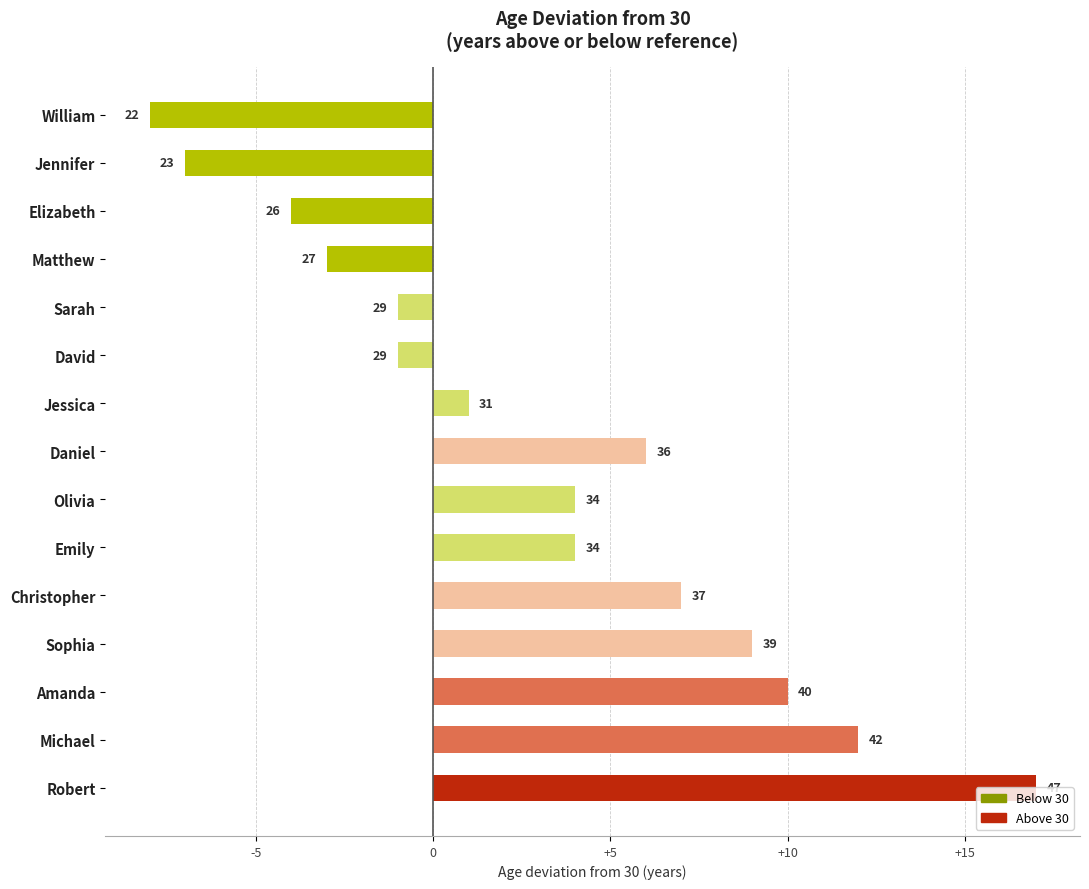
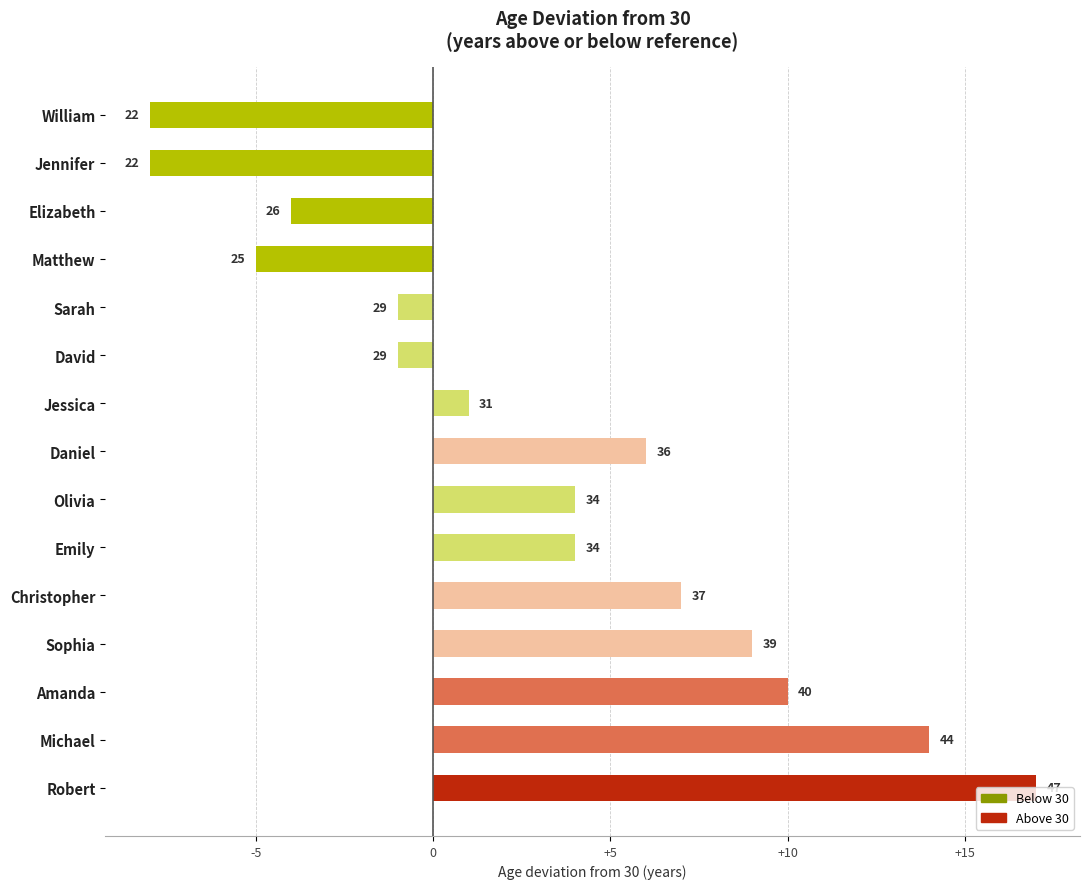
  {
-   "Jennifer": 23,
-   "Matthew": 27,
-   "Michael": 42
+   "Jennifer": 22,
+   "Matthew": 25,
+   "Michael": 44
  }
